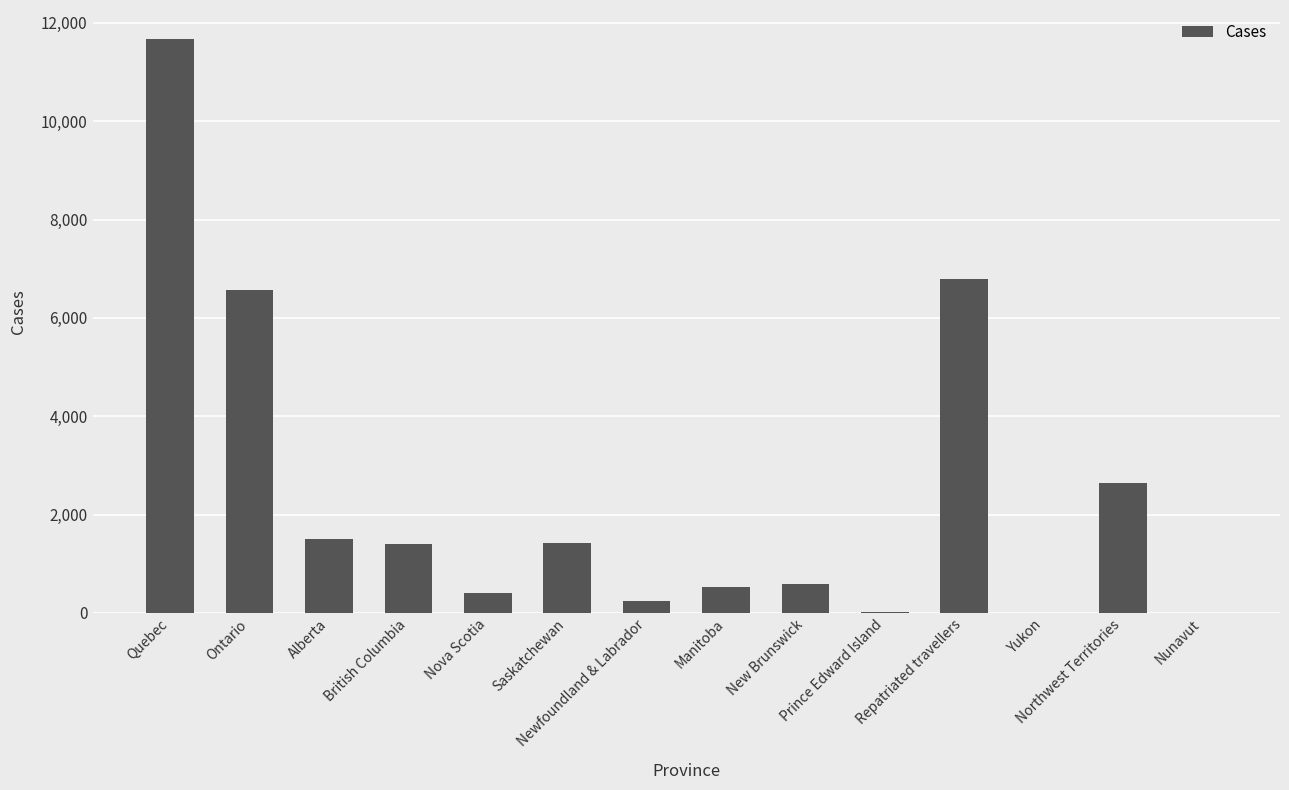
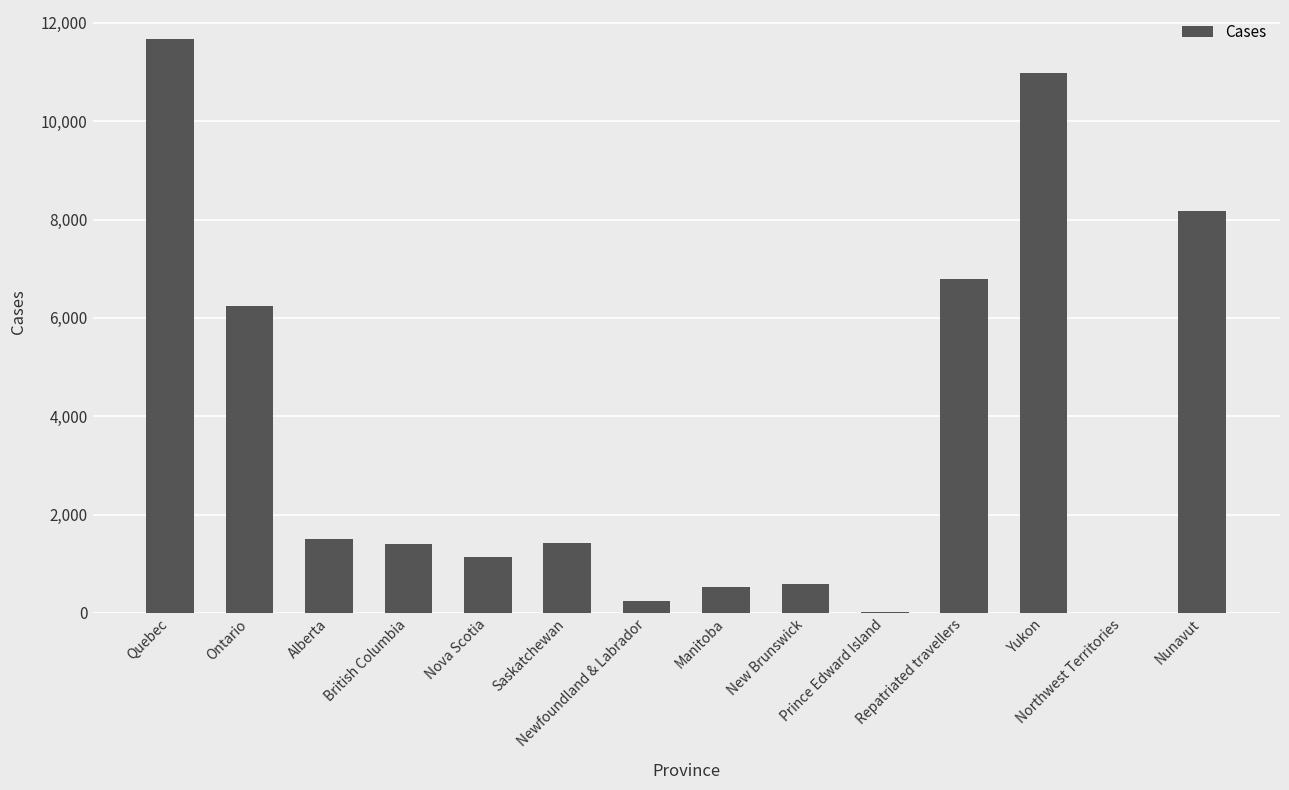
  {
    "Quebec": "11,700",
-   "Ontario": "6,600",
+   "Ontario": "6,200",
    "Alberta": "1,500",
    "British Columbia": "1,400",
-   "Nova Scotia": "400",
+   "Nova Scotia": "1,100",
    "Saskatchewan": "1,400",
    "Newfoundland & Labrador": "200",
    "Manitoba": "500",
    "New Brunswick": "600",
    "Repatriated travellers": "6,800",
-   "Yukon": "0",
-   "Northwest Territories": "2,700",
-   "Nunavut": "0"
+   "Yukon": "11,000",
+   "Northwest Territories": "0",
+   "Nunavut": "8,200"
  }
